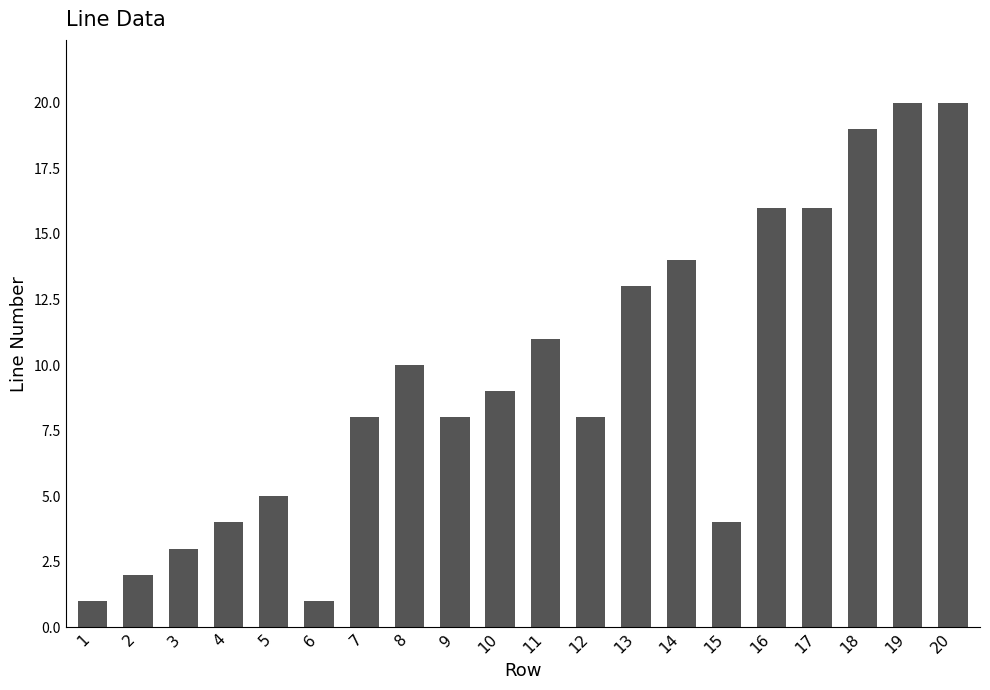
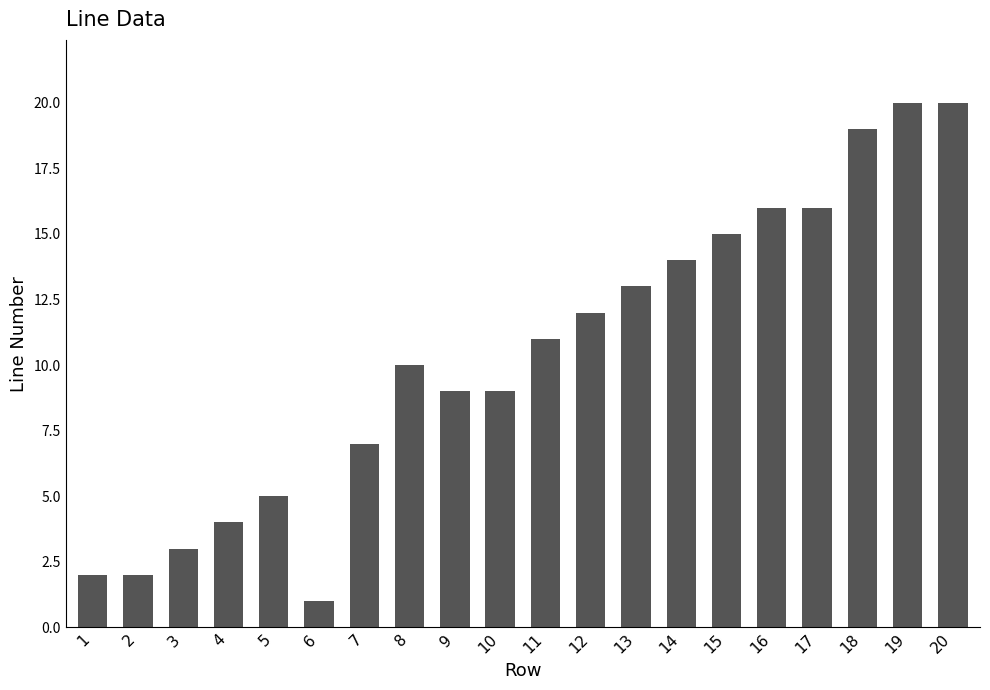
  {
-   "1": 1,
+   "1": 2,
    "2": 2,
    "3": 3,
    "4": 4,
    "5": 5,
    "6": 1,
-   "7": 8,
+   "7": 7,
    "8": 10,
-   "9": 8,
+   "9": 9,
    "10": 9,
    "11": 11,
-   "12": 8,
+   "12": 12,
    "13": 13,
    "14": 14,
-   "15": 4,
+   "15": 15,
    "16": 16,
    "17": 16,
    "18": 19,
    "19": 20,
    "20": 20
  }
